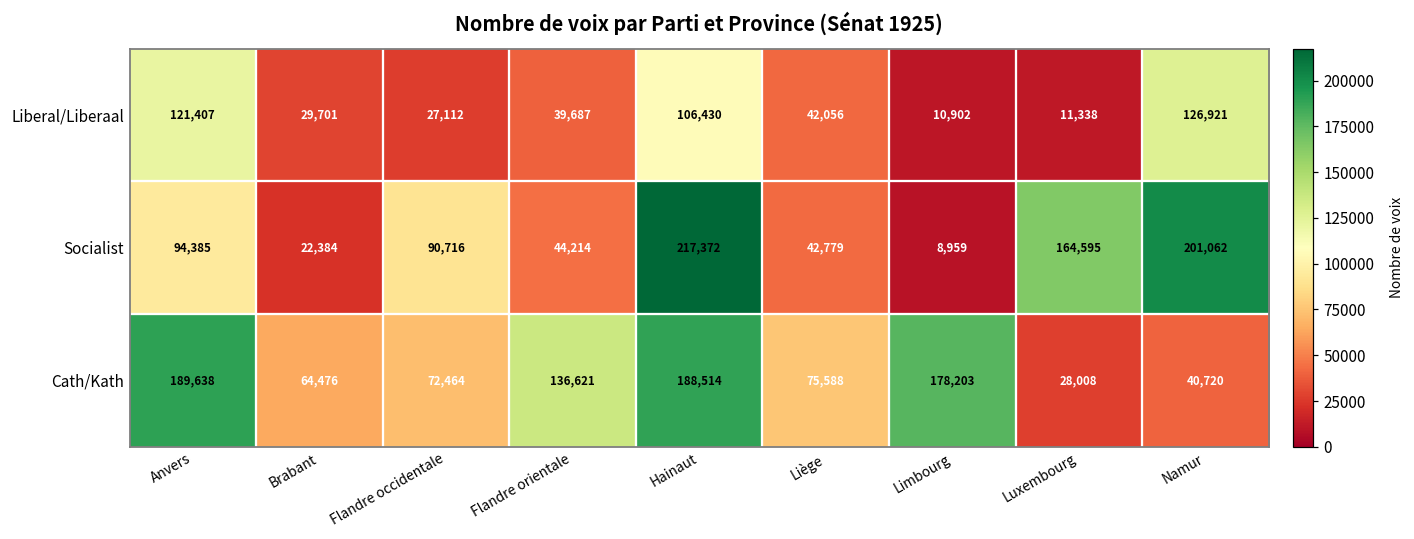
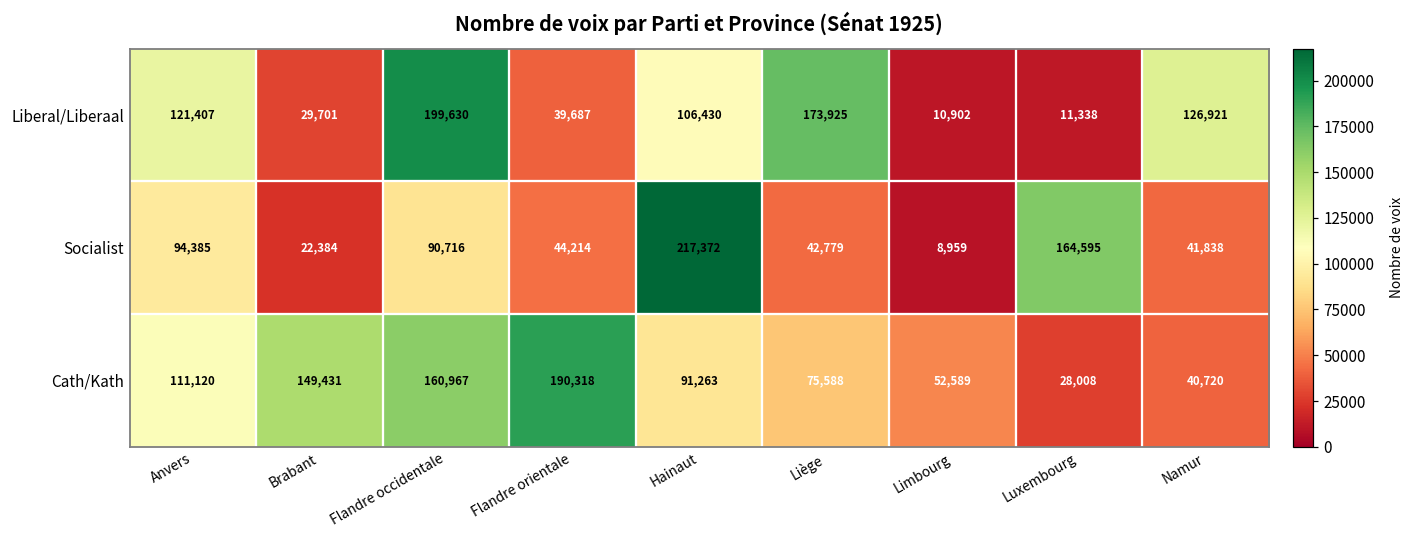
  {
    "Liberal/Liberaal": {
      "Anvers": "121,407",
      "Brabant": "29,701",
-     "Flandre occidentale": "27,112",
+     "Flandre occidentale": "199,630",
      "Flandre orientale": "39,687",
      "Hainaut": "106,430",
-     "Liège": "42,056",
+     "Liège": "173,925",
      "Limbourg": "10,902",
      "Luxembourg": "11,338",
      "Namur": "126,921"
    },
    "Socialist": {
      "Anvers": "94,385",
      "Brabant": "22,384",
      "Flandre occidentale": "90,716",
      "Flandre orientale": "44,214",
      "Hainaut": "217,372",
      "Liège": "42,779",
      "Limbourg": "8,959",
      "Luxembourg": "164,595",
-     "Namur": "201,062"
+     "Namur": "41,838"
    },
    "Cath/Kath": {
-     "Anvers": "189,638",
-     "Brabant": "64,476",
-     "Flandre occidentale": "72,464",
-     "Flandre orientale": "136,621",
-     "Hainaut": "188,514",
+     "Anvers": "111,120",
+     "Brabant": "149,431",
+     "Flandre occidentale": "160,967",
+     "Flandre orientale": "190,318",
+     "Hainaut": "91,263",
      "Liège": "75,588",
-     "Limbourg": "178,203",
+     "Limbourg": "52,589",
      "Luxembourg": "28,008",
      "Namur": "40,720"
    }
  }
